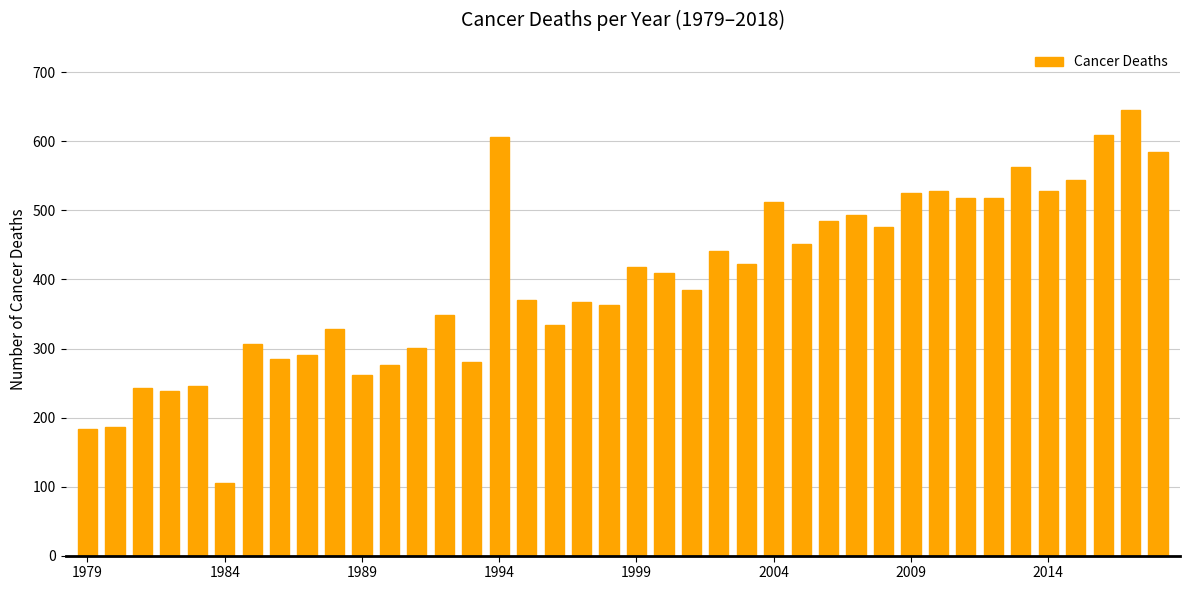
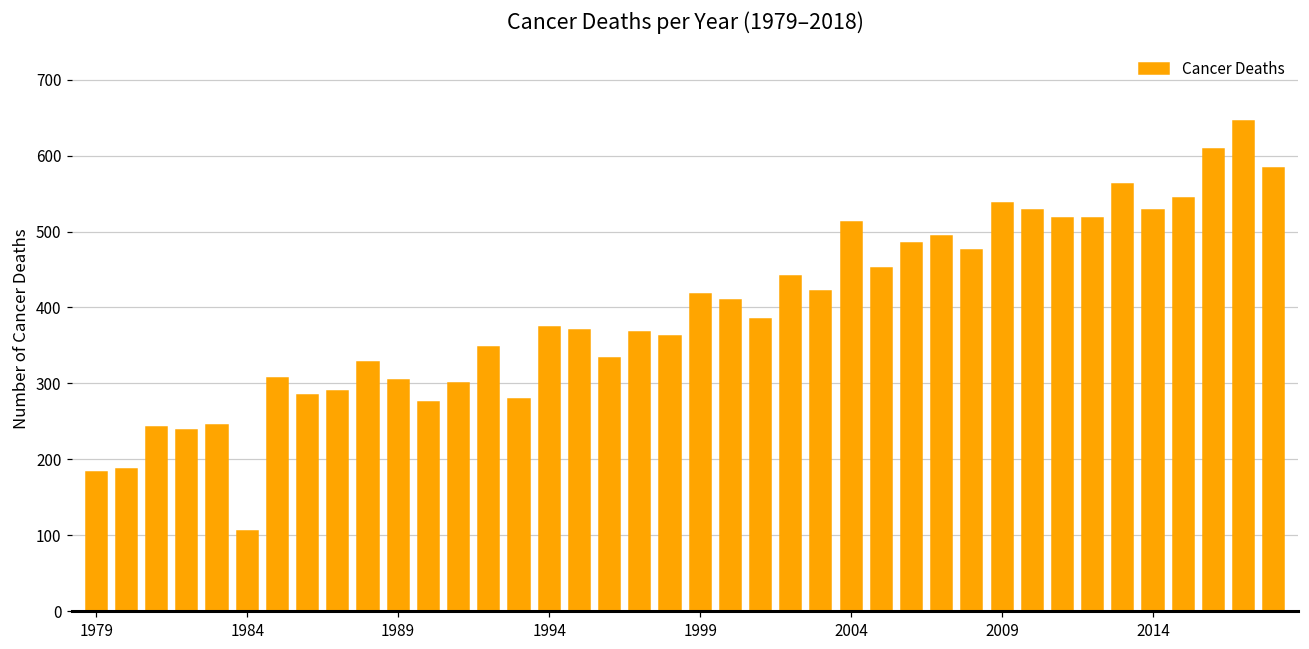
  {
    "1979": 180,
    "1984": 110,
-   "1989": 260,
-   "1994": 610,
+   "1989": 310,
+   "1994": 370,
    "1999": 420,
    "2004": 510,
-   "2009": 530,
+   "2009": 540,
    "2014": 530
  }
